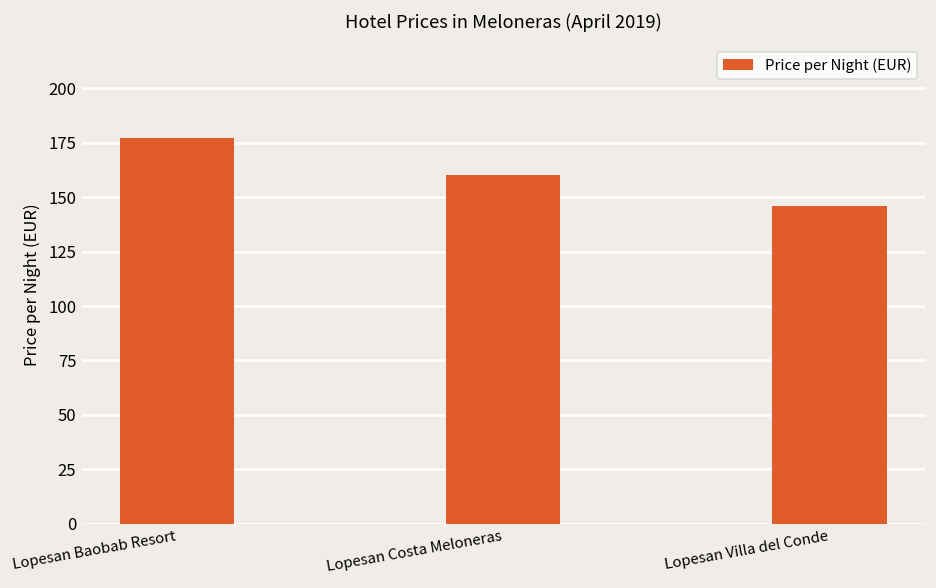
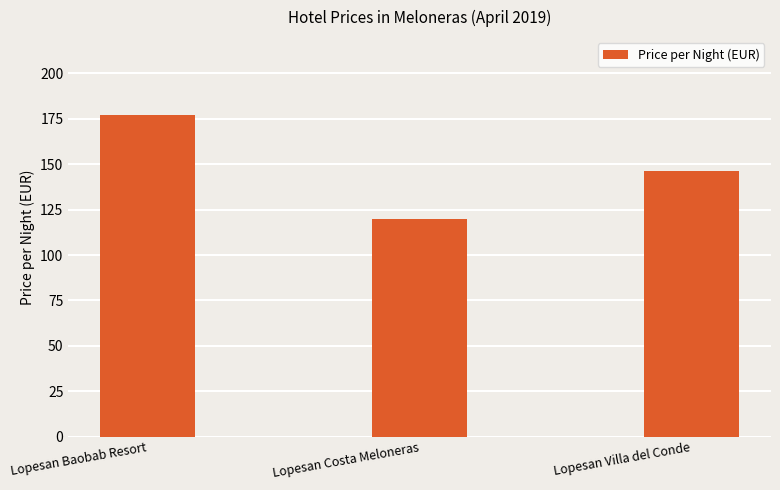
  {
    "Lopesan Baobab Resort": 177,
-   "Lopesan Costa Meloneras": 160,
+   "Lopesan Costa Meloneras": 120,
    "Lopesan Villa del Conde": 146
  }
